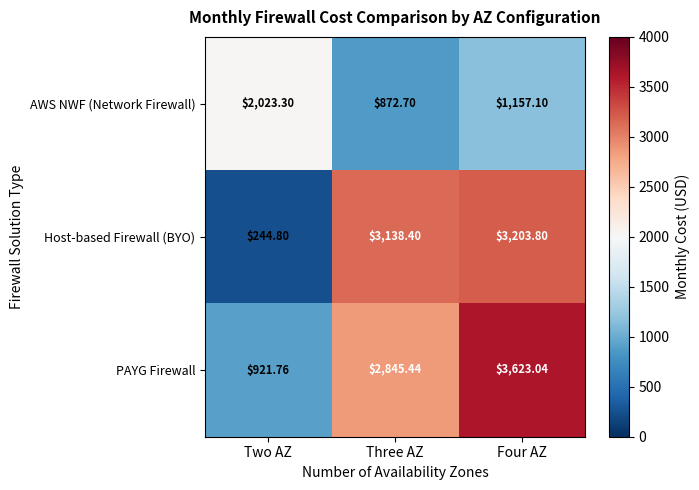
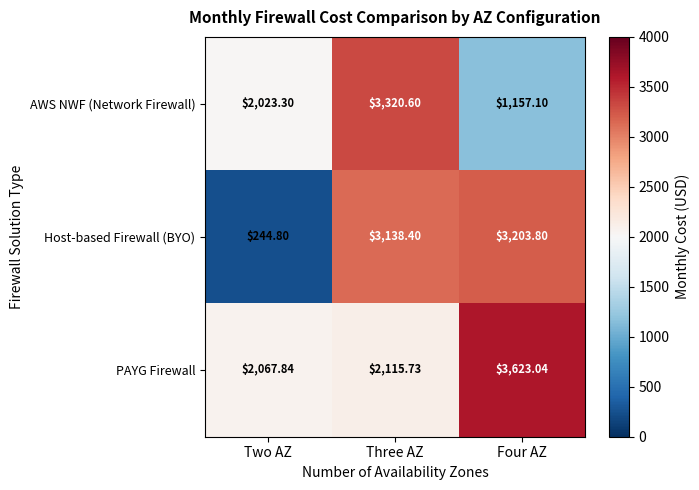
  {
    "AWS NWF (Network Firewall)": {
      "Two AZ": "$2,023.30",
-     "Three AZ": "$872.70",
+     "Three AZ": "$3,320.60",
      "Four AZ": "$1,157.10"
    },
    "Host-based Firewall (BYO)": {
      "Two AZ": "$244.80",
      "Three AZ": "$3,138.40",
      "Four AZ": "$3,203.80"
    },
    "PAYG Firewall": {
-     "Two AZ": "$921.76",
-     "Three AZ": "$2,845.44",
+     "Two AZ": "$2,067.84",
+     "Three AZ": "$2,115.73",
      "Four AZ": "$3,623.04"
    }
  }
